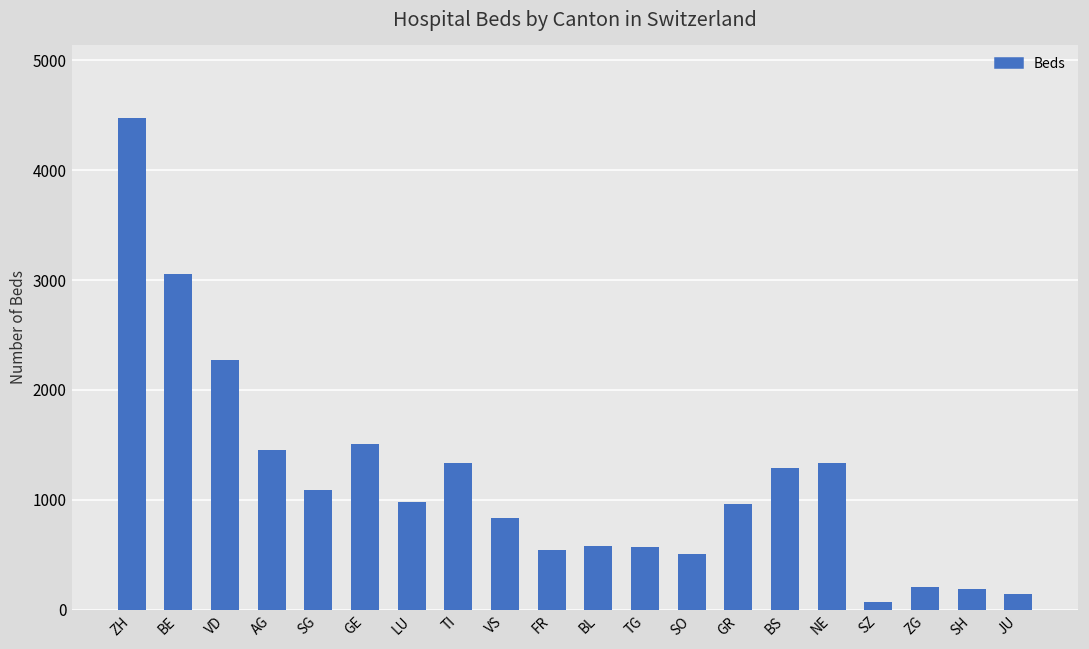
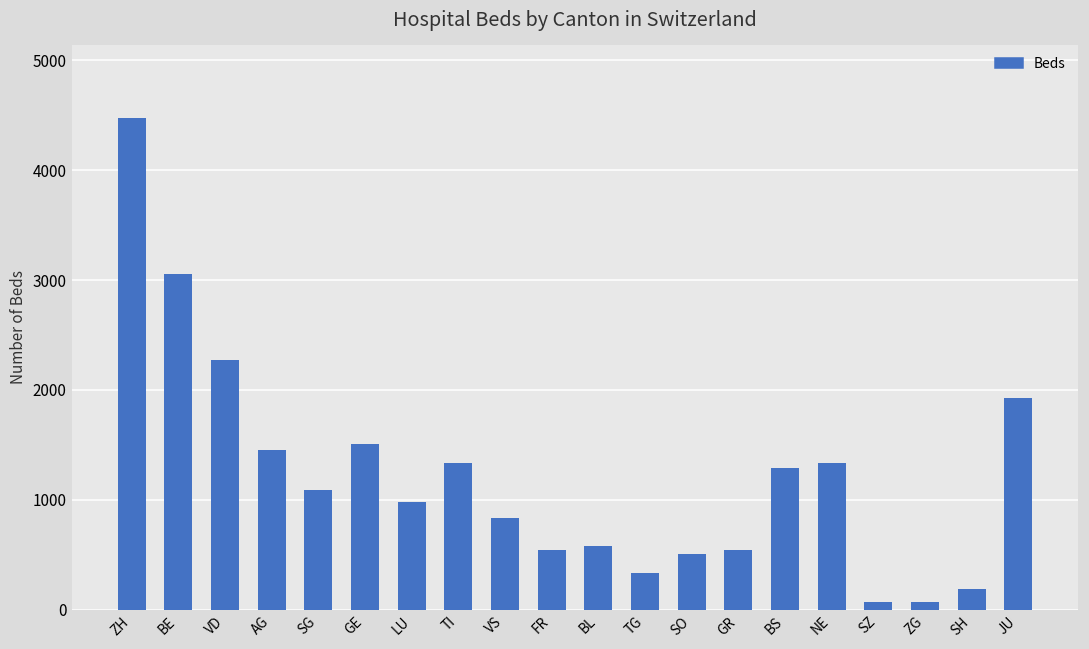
  {
    "ZH": 4500,
    "BE": 3100,
    "VD": 2300,
    "AG": 1500,
    "SG": 1100,
    "GE": 1500,
    "LU": 1000,
    "TI": 1300,
    "VS": 800,
    "FR": 500,
    "BL": 600,
-   "TG": 600,
+   "TG": 300,
    "SO": 500,
-   "GR": 1000,
+   "GR": 500,
    "BS": 1300,
    "NE": 1300,
    "SZ": 100,
-   "ZG": 200,
+   "ZG": 100,
    "SH": 200,
-   "JU": 100
+   "JU": 1900
  }
